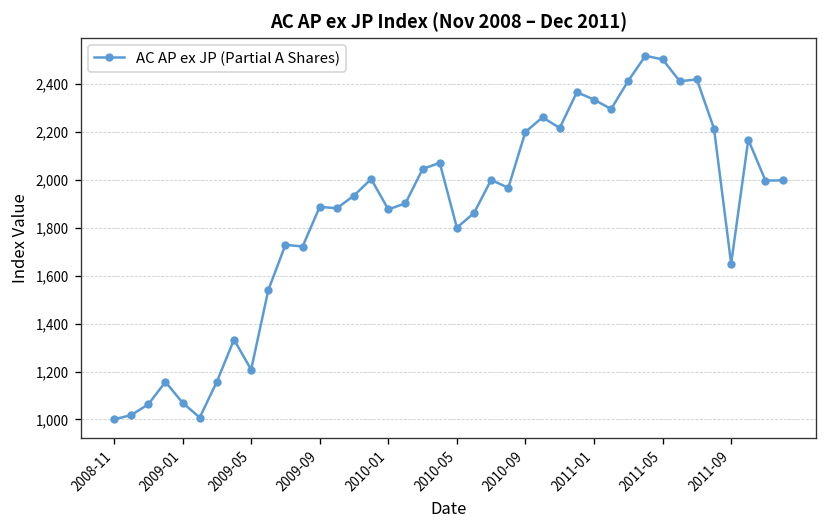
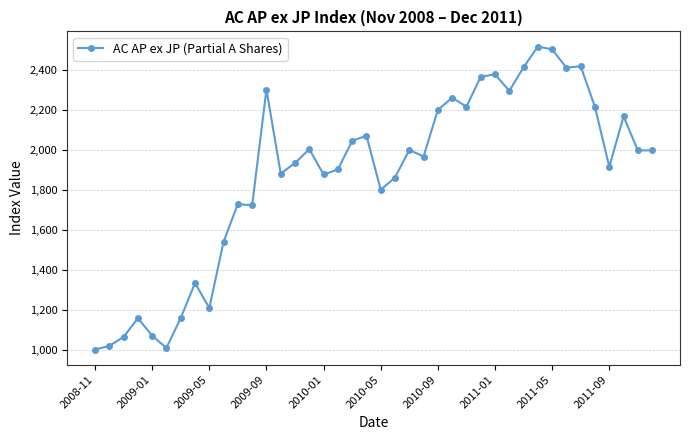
  {
    "2008-11": "1,000",
    "2009-01": "1,070",
    "2009-05": "1,210",
-   "2009-09": "1,890",
+   "2009-09": "2,300",
    "2010-01": "1,880",
    "2010-05": "1,800",
    "2010-09": "2,200",
-   "2011-01": "2,340",
+   "2011-01": "2,380",
    "2011-05": "2,500",
-   "2011-09": "1,650"
+   "2011-09": "1,920"
  }
